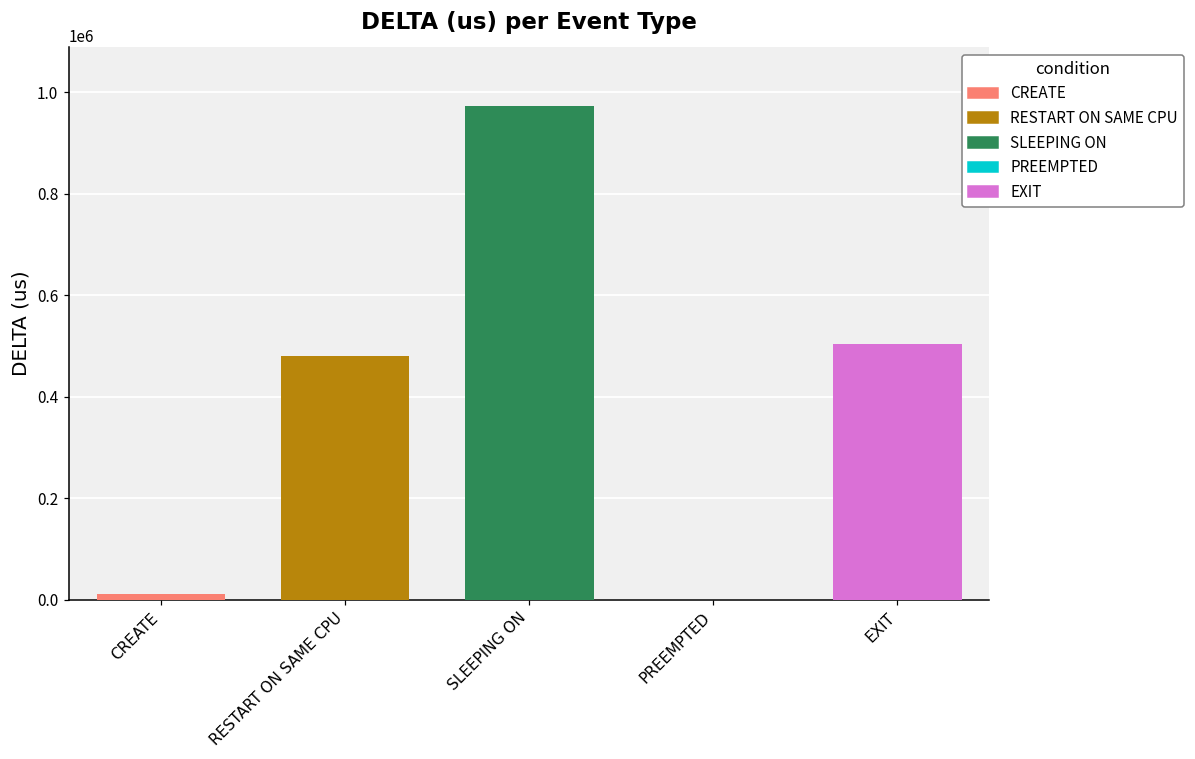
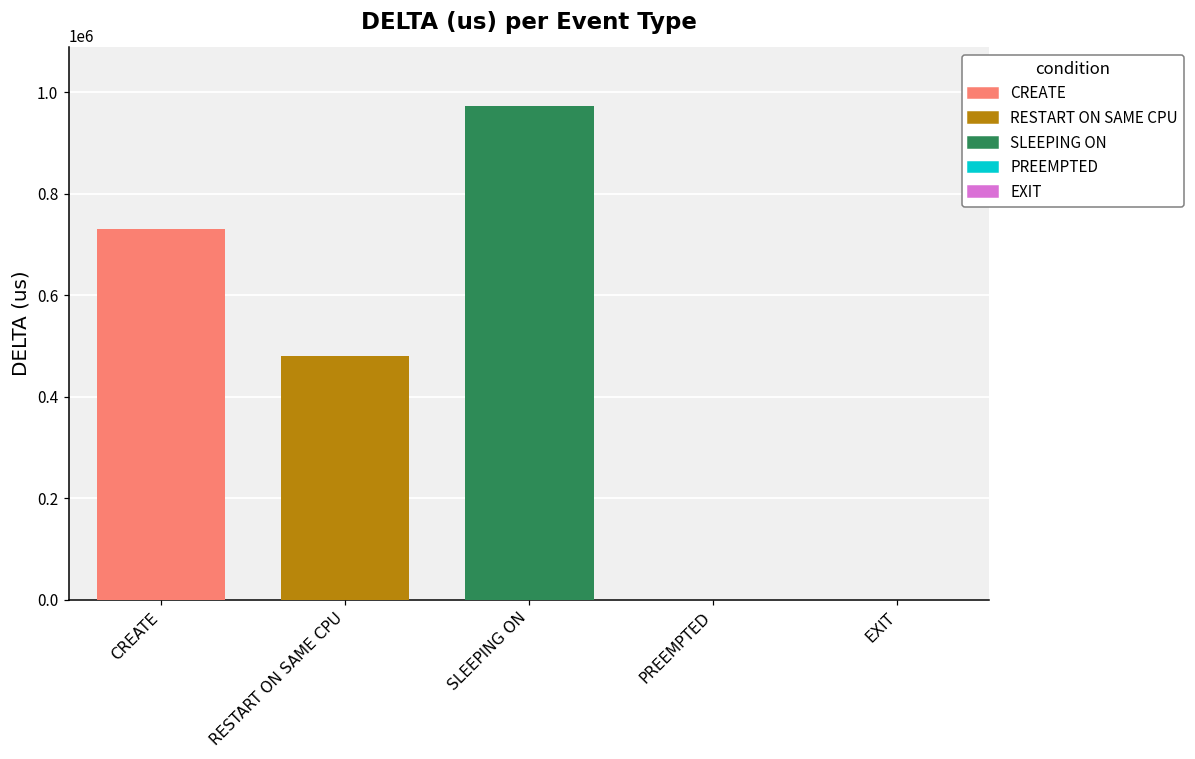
  {
-   "CREATE": 10000,
+   "CREATE": 730000,
    "RESTART ON SAME CPU": 480000,
    "SLEEPING ON": 970000,
-   "EXIT": 500000
+   "EXIT": 0
  }
